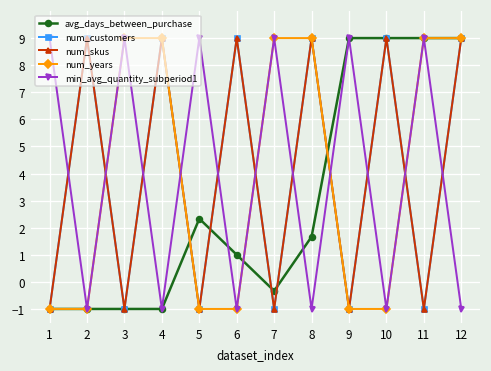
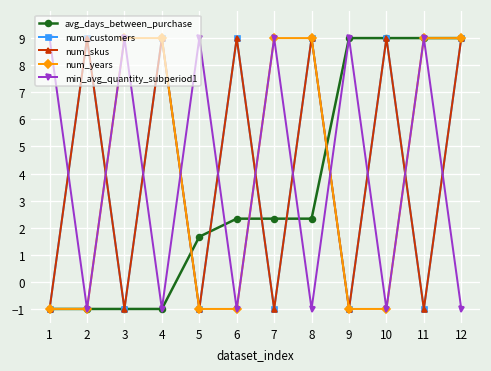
  {
    "avg_days_between_purchase": {
-     "5": 2.3,
-     "6": 1.0,
-     "7": -0.3,
-     "8": 1.7
+     "5": 1.7,
+     "6": 2.3,
+     "7": 2.3,
+     "8": 2.3
    },
    "num_skus": {
      "6": 9.0,
      "7": -1.0,
      "11": -1.0
    },
    "min_avg_quantity_subperiod1": {
      "8": -1.0,
      "12": -1.0
    }
  }
